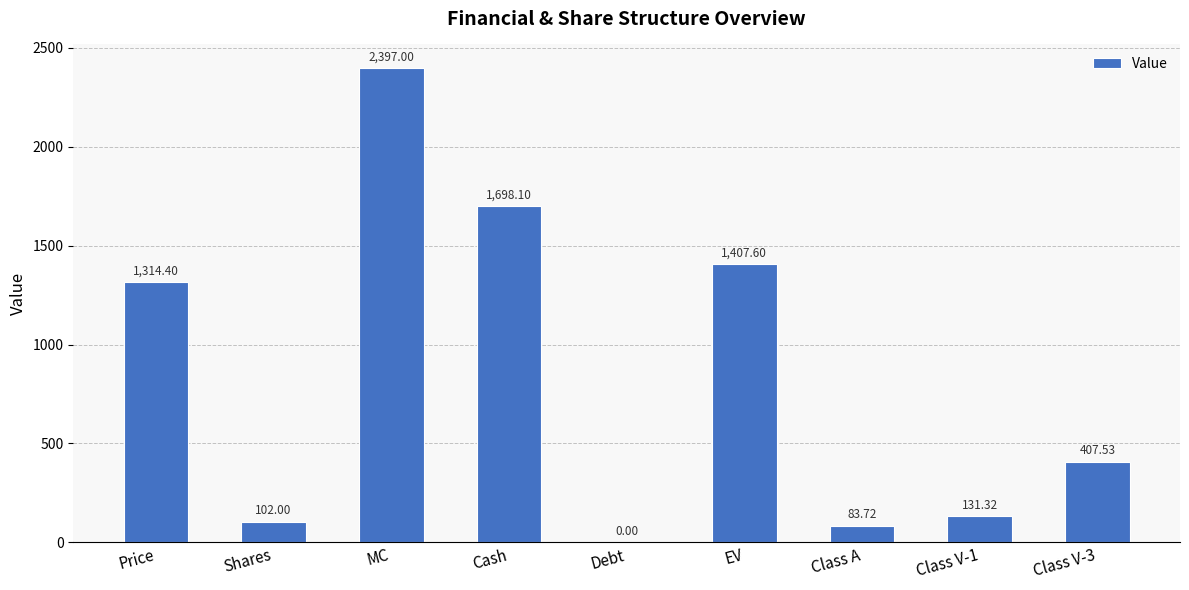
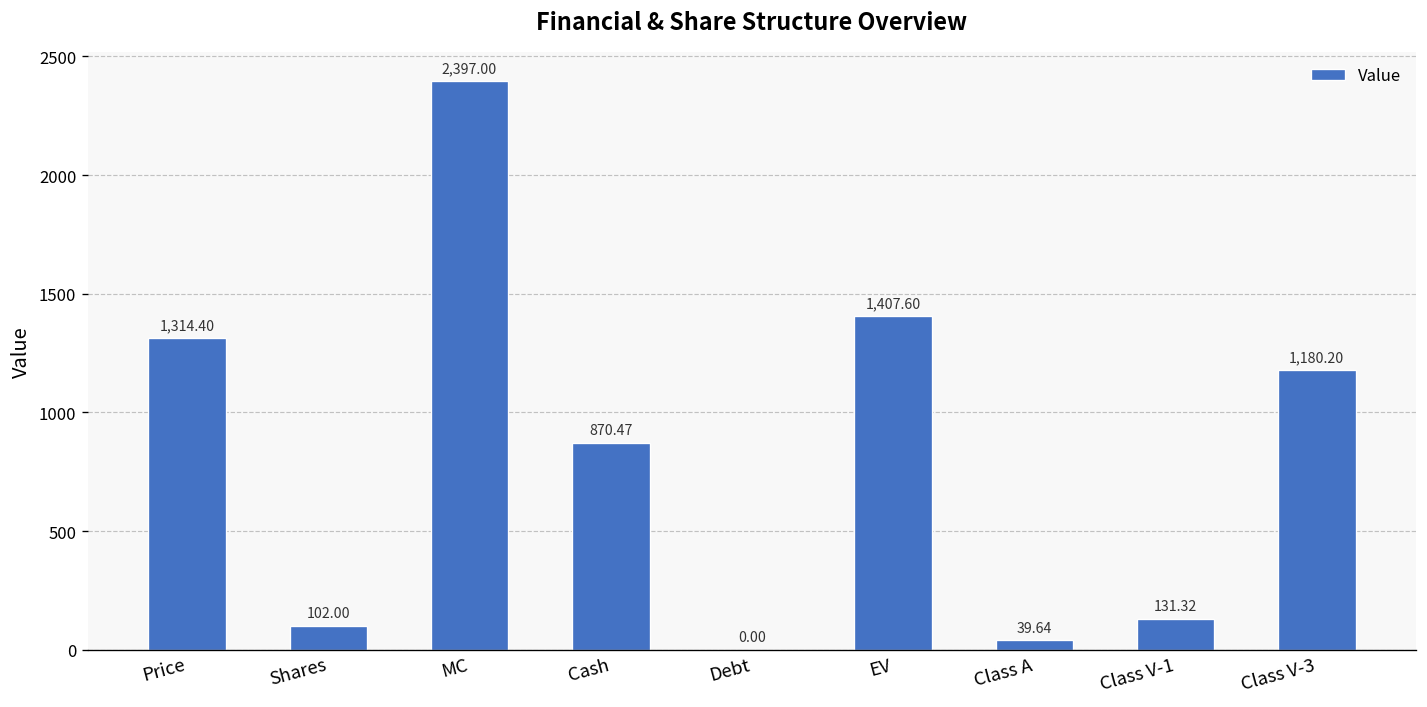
  {
    "Price": "1,314.40",
    "Shares": "102.00",
    "MC": "2,397.00",
-   "Cash": "1,698.10",
+   "Cash": "870.47",
    "Debt": "0.00",
    "EV": "1,407.60",
-   "Class A": "83.72",
+   "Class A": "39.64",
    "Class V-1": "131.32",
-   "Class V-3": "407.53"
+   "Class V-3": "1,180.20"
  }
